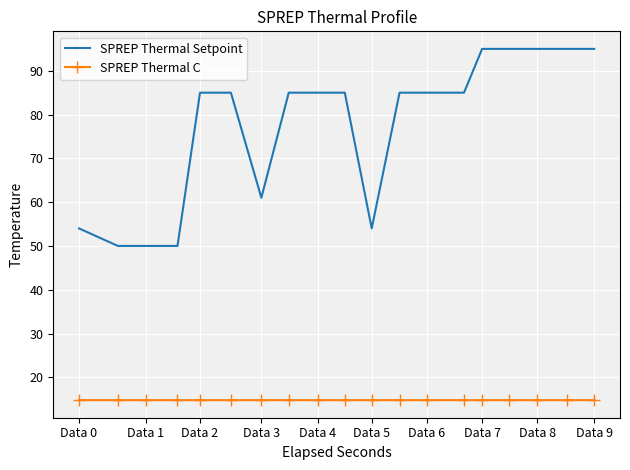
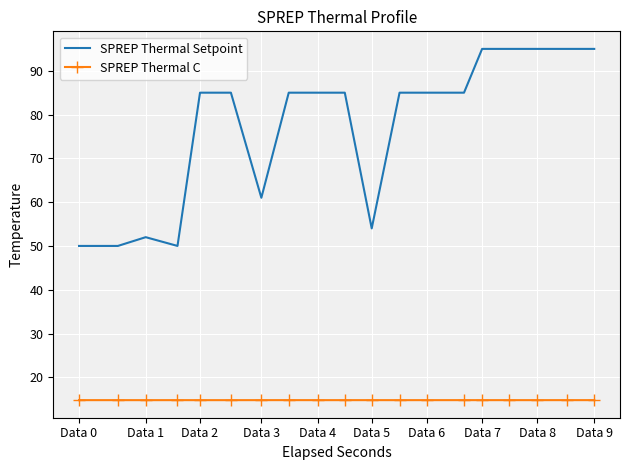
  {
    "SPREP Thermal Setpoint": {
-     "Data 0": 54,
-     "Data 1": 50,
+     "Data 0": 50,
+     "Data 1": 52,
      "Data 2": 85,
      "Data 3": 61,
      "Data 4": 85,
      "Data 5": 54,
      "Data 6": 85,
      "Data 7": 95,
      "Data 8": 95,
      "Data 9": 95
    },
    "SPREP Thermal C": {
      "Data 0": 15,
      "Data 1": 15,
      "Data 2": 15,
      "Data 3": 15,
      "Data 4": 15,
      "Data 5": 15,
      "Data 6": 15,
      "Data 7": 15,
      "Data 8": 15,
      "Data 9": 15
    }
  }
